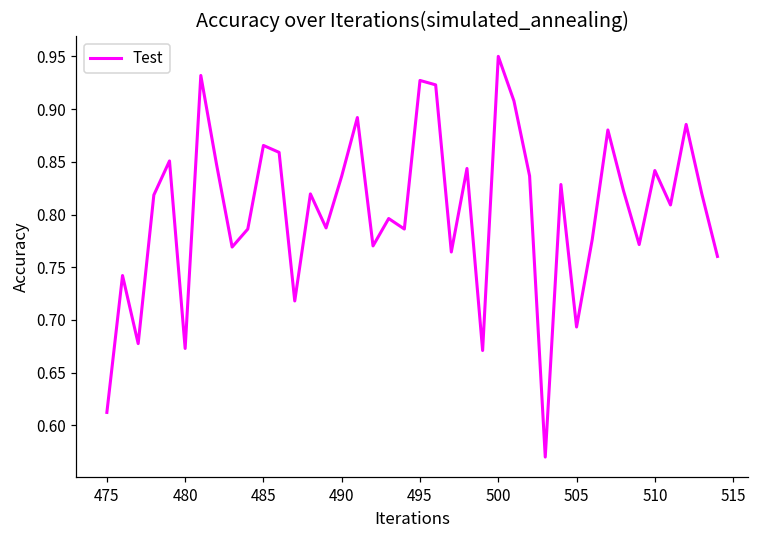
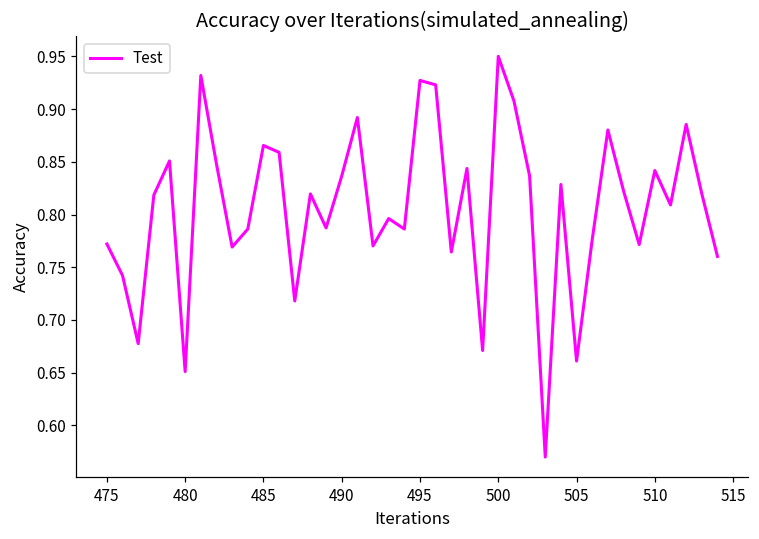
  {
-   "475": 0.61,
-   "480": 0.67,
+   "475": 0.77,
+   "480": 0.65,
    "485": 0.87,
    "490": 0.84,
    "495": 0.93,
    "500": 0.95,
-   "505": 0.69,
+   "505": 0.66,
    "510": 0.84
  }
